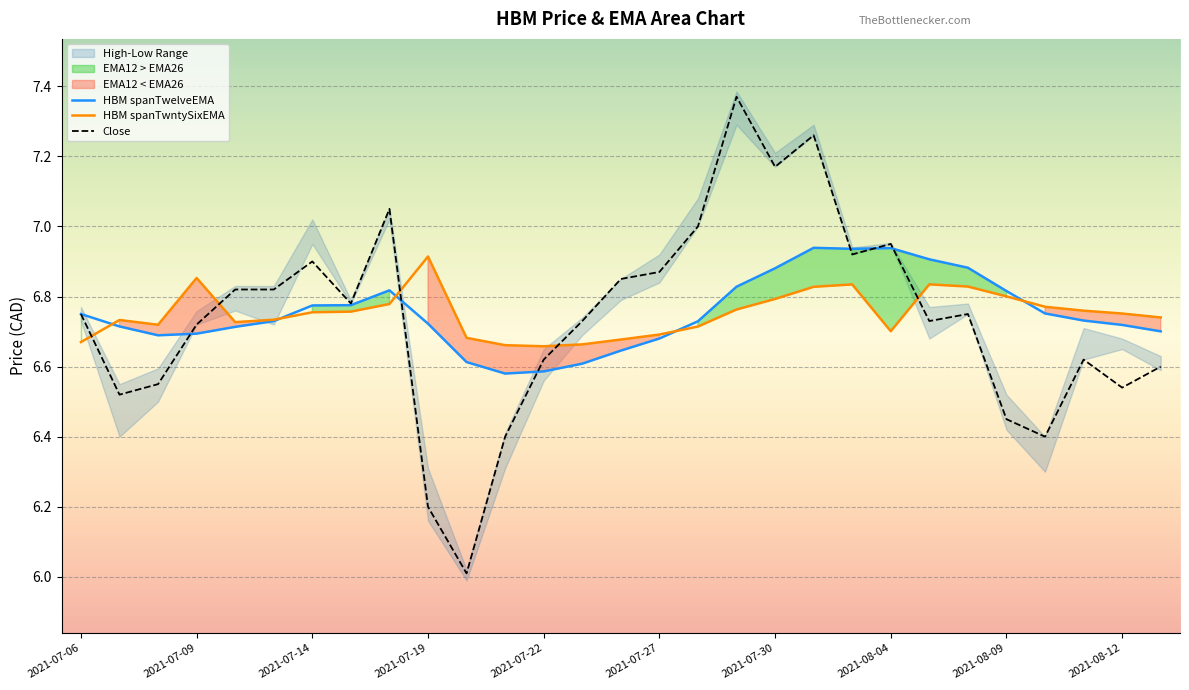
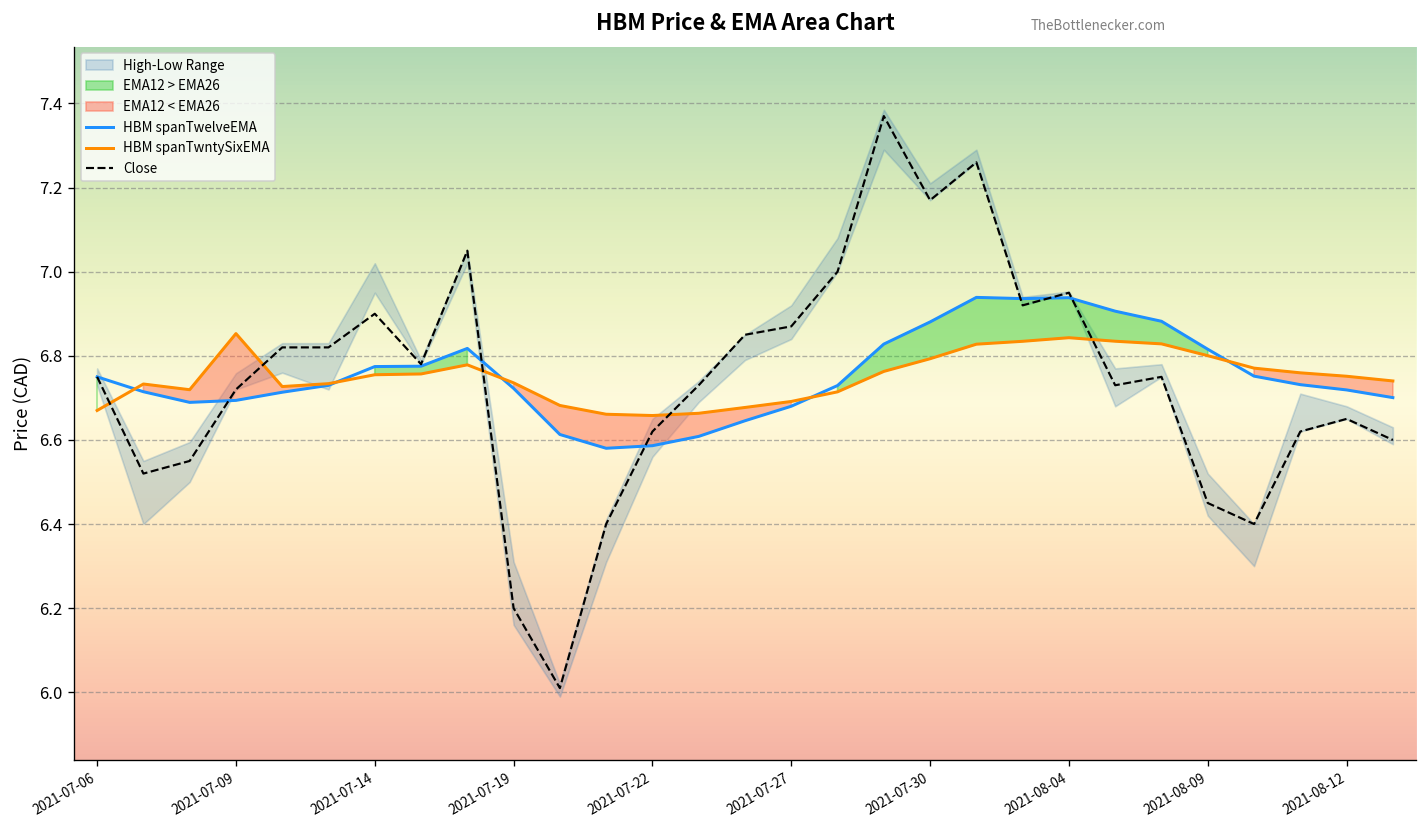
  {
    "HBM spanTwelveEMA": {
      "2021-07-09": 6.69,
      "2021-07-14": 6.77,
      "2021-07-19": 6.72,
      "2021-07-22": 6.59,
      "2021-07-27": 6.68,
      "2021-07-30": 6.88,
      "2021-08-04": 6.94,
      "2021-08-09": 6.82,
      "2021-08-12": 6.72
    },
    "HBM spanTwntySixEMA": {
      "2021-07-06": 6.67,
      "2021-07-09": 6.85,
      "2021-07-14": 6.75,
-     "2021-07-19": 6.91,
+     "2021-07-19": 6.74,
      "2021-07-22": 6.66,
      "2021-07-27": 6.69,
      "2021-07-30": 6.79,
-     "2021-08-04": 6.70,
+     "2021-08-04": 6.84,
      "2021-08-09": 6.80,
      "2021-08-12": 6.75
    },
    "Close": {
      "2021-07-09": 6.72,
      "2021-07-14": 6.90,
      "2021-07-19": 6.20,
      "2021-07-22": 6.62,
      "2021-07-27": 6.87,
      "2021-07-30": 7.17,
      "2021-08-09": 6.45,
-     "2021-08-12": 6.54
+     "2021-08-12": 6.65
    }
  }
